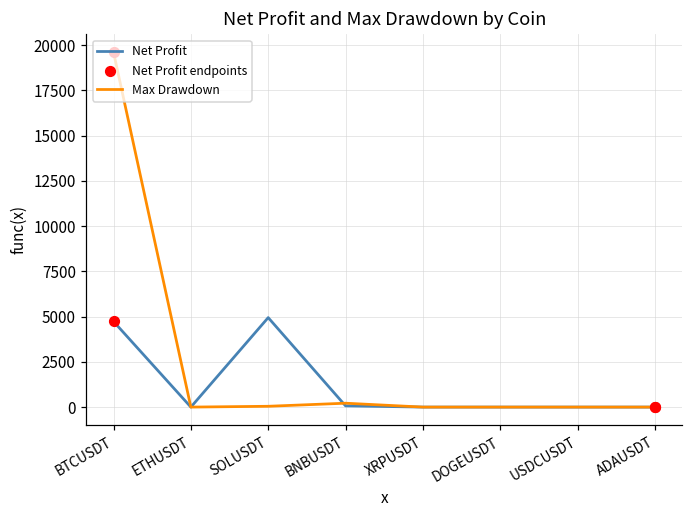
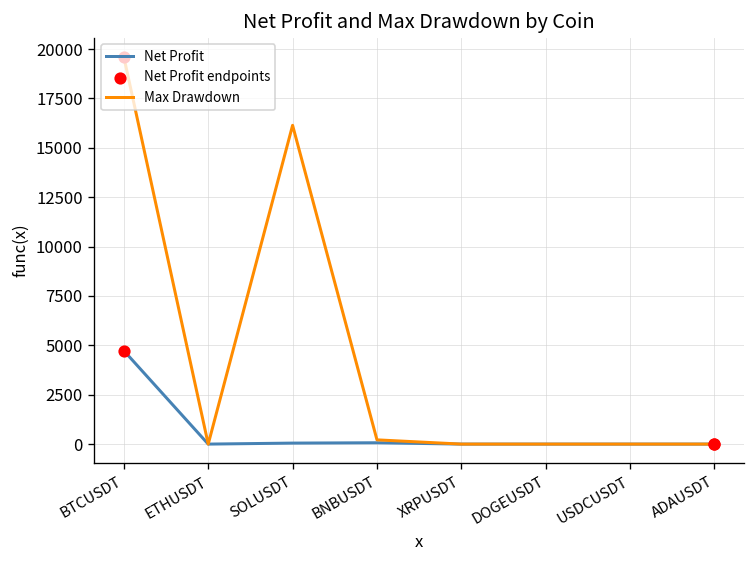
  {
    "Net Profit": {
-     "SOLUSDT": 4900
+     "SOLUSDT": 100
    },
    "Max Drawdown": {
-     "SOLUSDT": 0
+     "SOLUSDT": 16100
    }
  }
